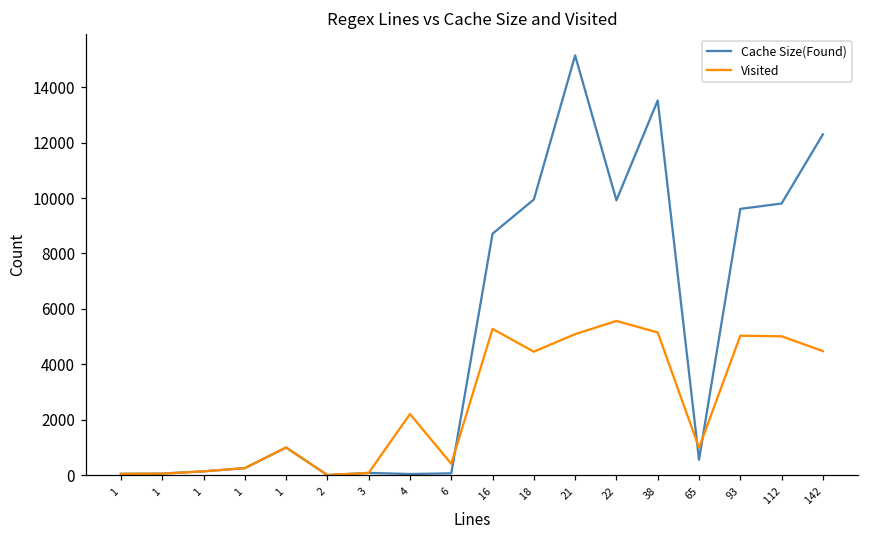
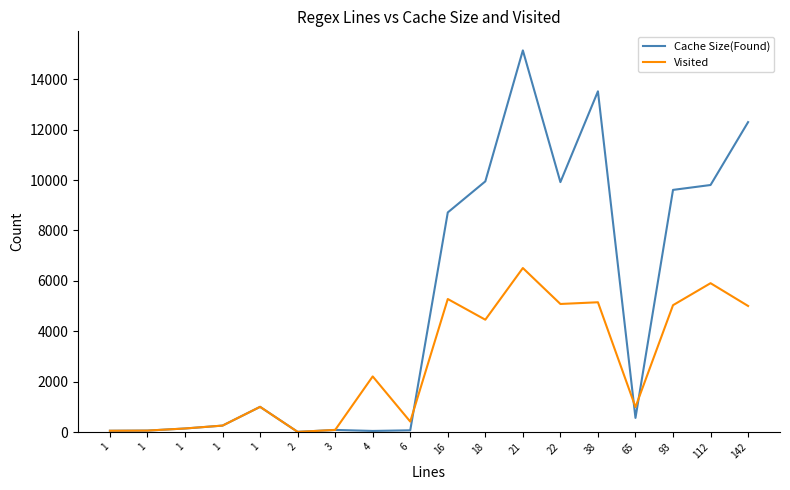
  {
    "Cache Size(Found)": {
      "4": 0,
      "6": 100,
      "16": 8700,
      "18": 9900,
      "21": 15100,
      "22": 9900,
      "38": 13500,
      "65": 600,
      "93": 9600,
      "112": 9800,
      "142": 12300
    },
    "Visited": {
      "4": 2200,
      "6": 400,
      "16": 5300,
      "18": 4500,
-     "21": 5100,
-     "22": 5600,
+     "21": 6500,
+     "22": 5100,
      "38": 5200,
      "65": 1000,
      "93": 5000,
-     "112": 5000,
-     "142": 4500
+     "112": 5900,
+     "142": 5000
    }
  }
